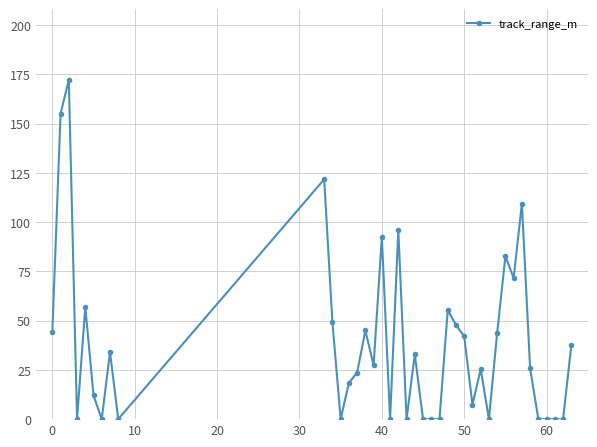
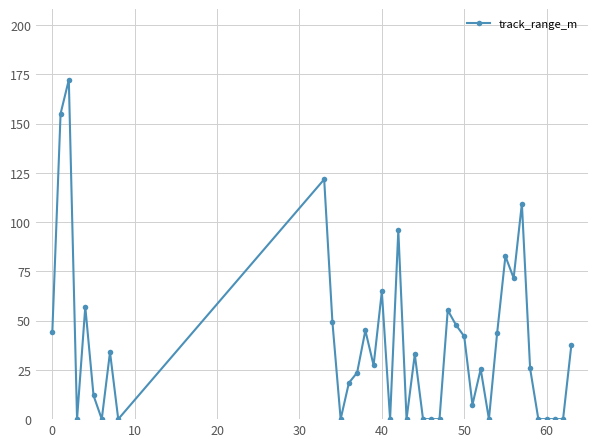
  {
    "0": 44,
-   "40": 92,
+   "40": 65,
    "50": 42,
    "60": 0
  }
